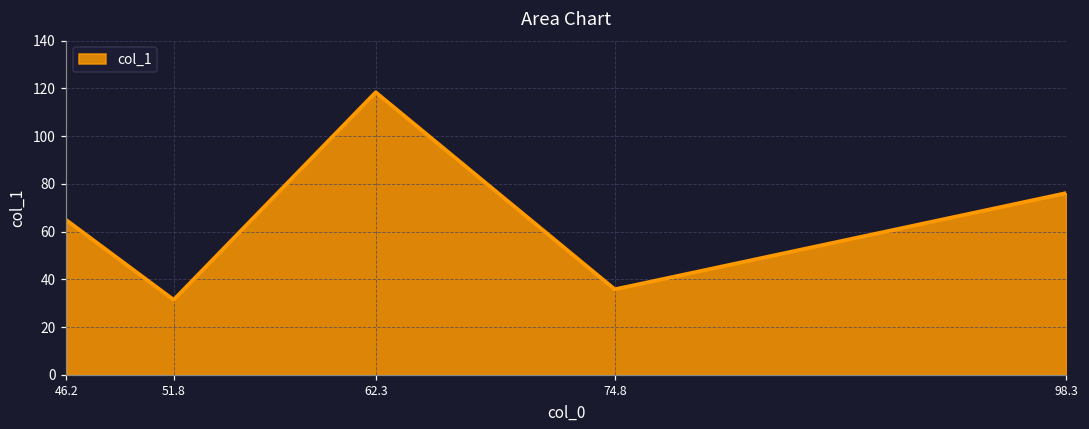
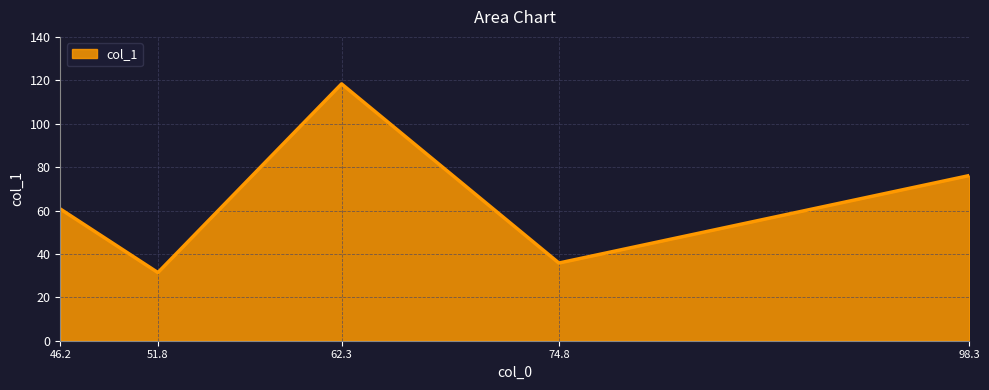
  {
-   "46.2": 65,
+   "46.2": 61,
    "51.8": 31,
    "62.3": 118,
    "74.8": 36,
    "98.3": 76
  }
